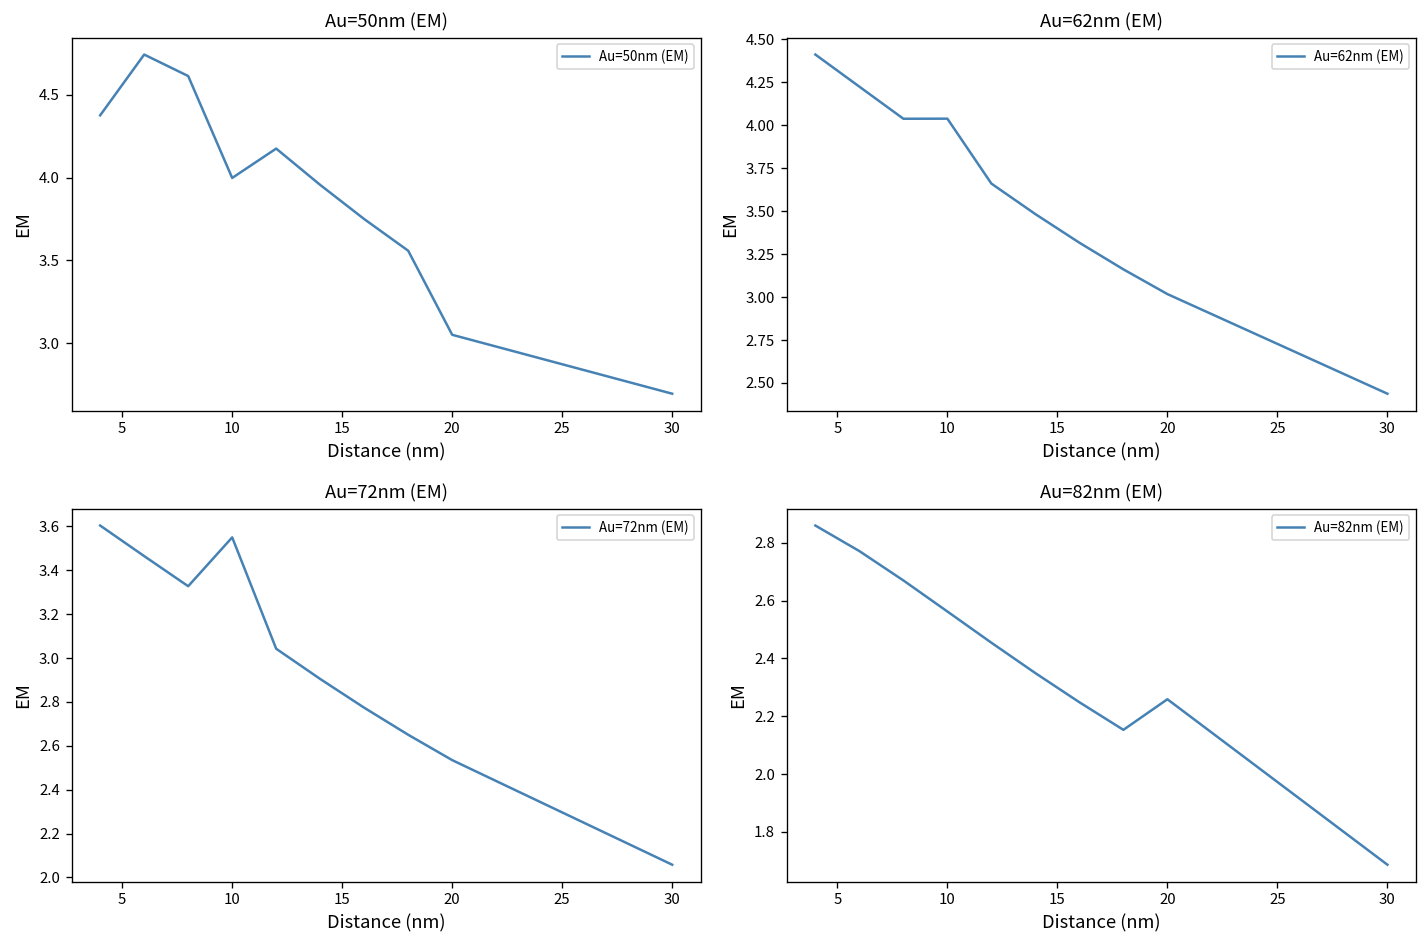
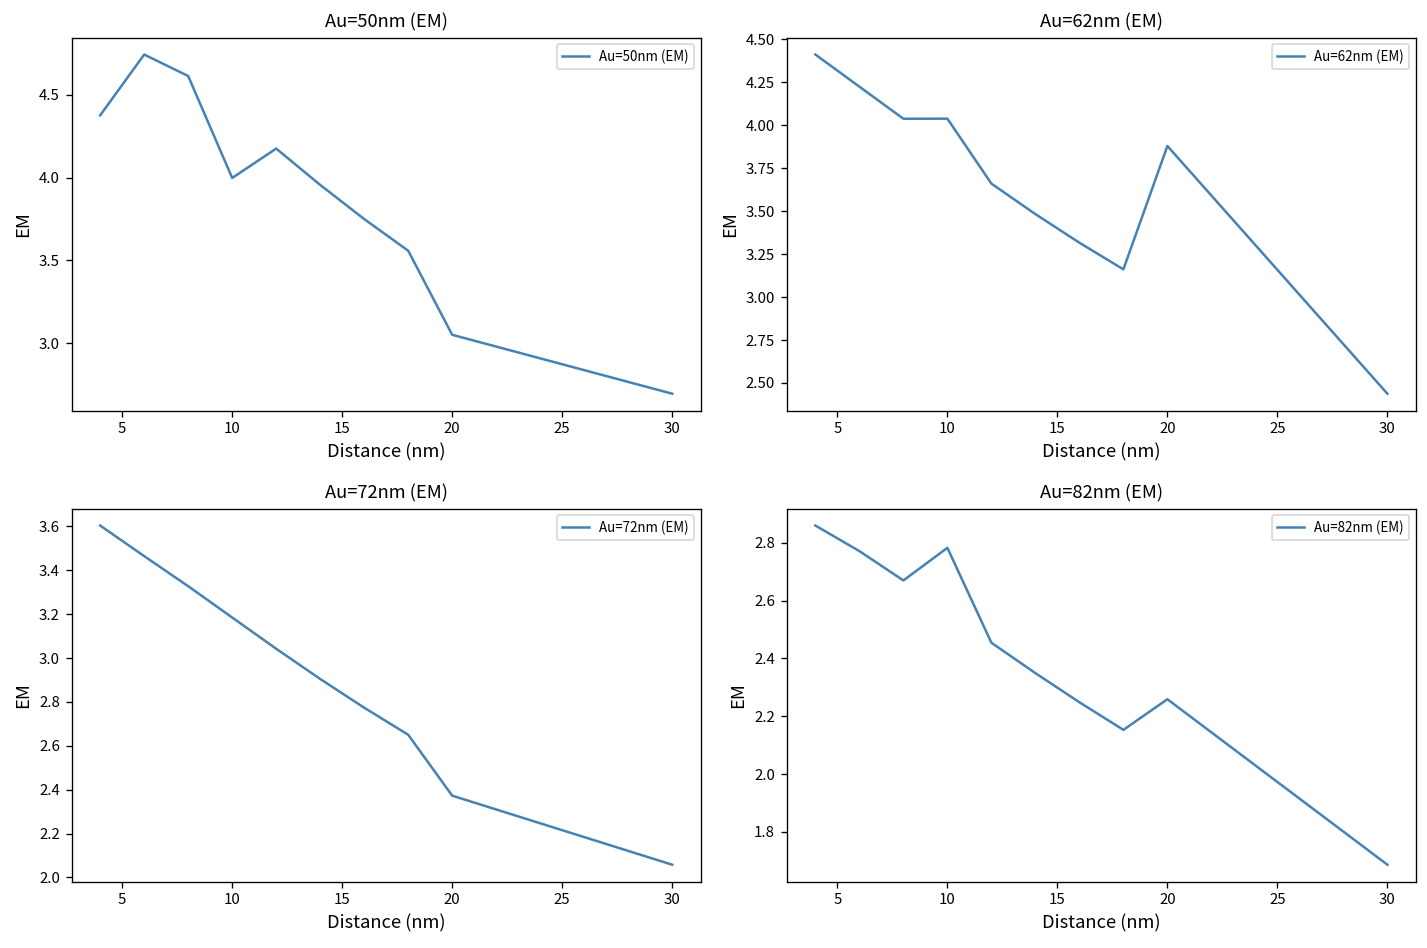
  {
    "Au=50nm (EM)": {
      "10": 4.00,
      "20": 3.05,
      "30": 2.70
    },
    "Au=62nm (EM)": {
      "10": 4.04,
-     "20": 3.02,
+     "20": 3.88,
      "30": 2.44
    },
    "Au=72nm (EM)": {
-     "10": 3.55,
-     "20": 2.53,
+     "10": 3.18,
+     "20": 2.37,
      "30": 2.06
    },
    "Au=82nm (EM)": {
-     "10": 2.56,
+     "10": 2.78,
      "20": 2.26,
      "30": 1.69
    }
  }
